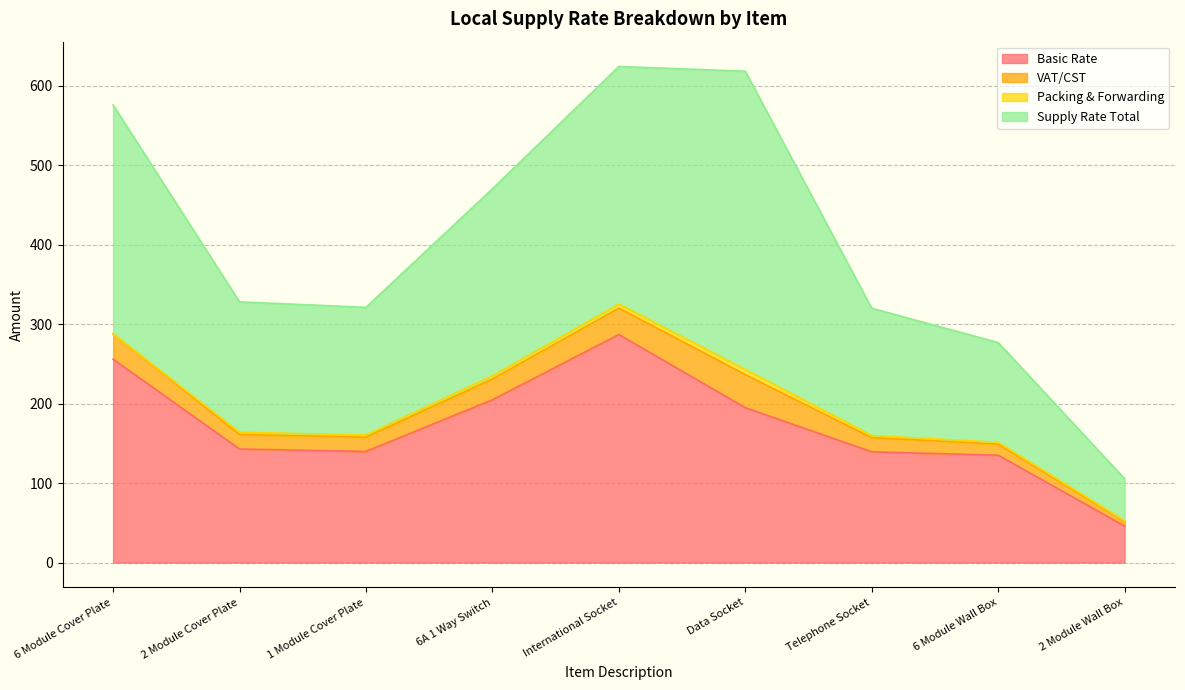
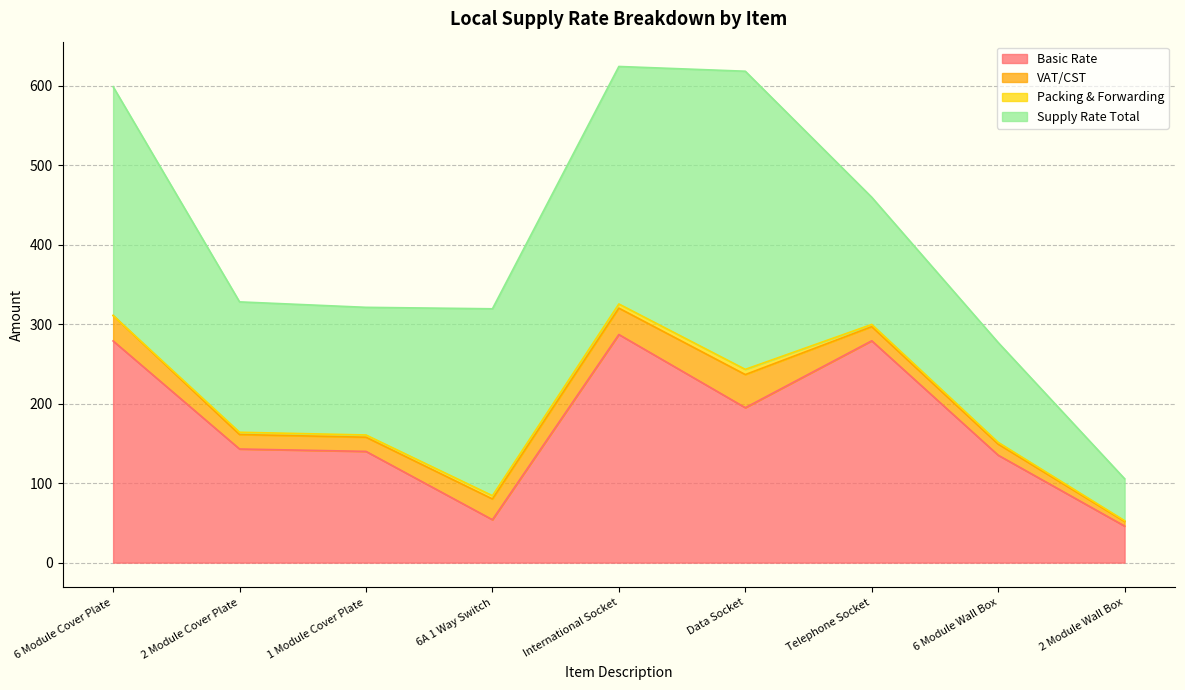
  {
    "Basic Rate": {
-     "6 Module Cover Plate": 260,
+     "6 Module Cover Plate": 280,
      "2 Module Cover Plate": 140,
      "1 Module Cover Plate": 140,
-     "6A 1 Way Switch": 210,
+     "6A 1 Way Switch": 50,
      "International Socket": 290,
      "Data Socket": 200,
-     "Telephone Socket": 140,
+     "Telephone Socket": 280,
      "6 Module Wall Box": 140,
      "2 Module Wall Box": 50
    },
    "Supply Rate Total": {
      "6 Module Cover Plate": 290,
      "2 Module Cover Plate": 160,
      "1 Module Cover Plate": 160,
      "6A 1 Way Switch": 240,
      "International Socket": 300,
      "Data Socket": 380,
      "Telephone Socket": 160,
      "6 Module Wall Box": 130,
      "2 Module Wall Box": 50
    }
  }
